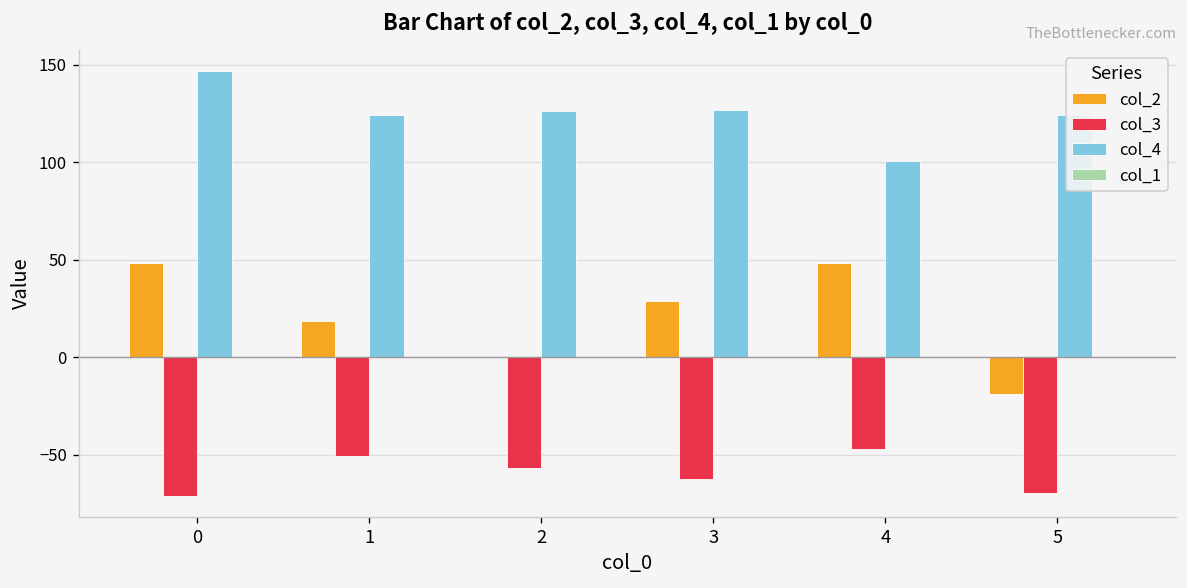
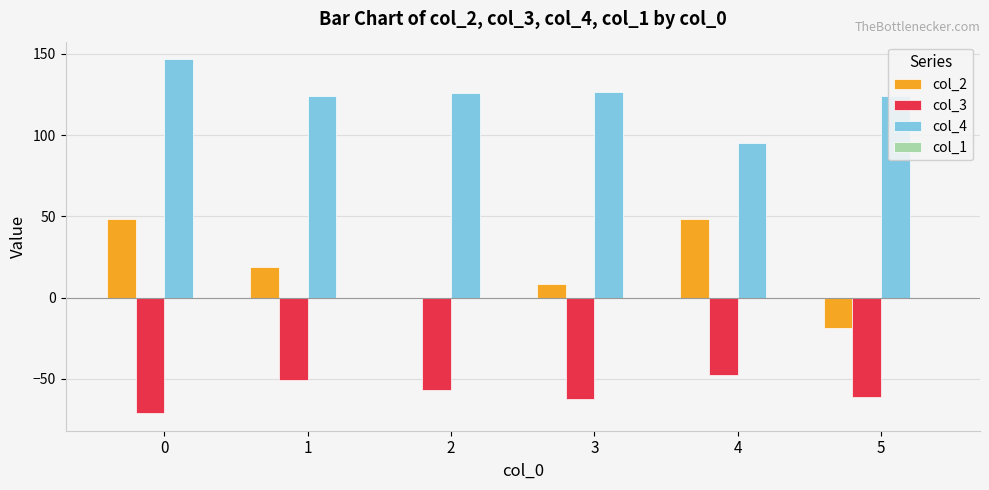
  {
    "col_2": {
      "0": 48,
      "1": 19,
      "2": 0,
-     "3": 29,
+     "3": 9,
      "4": 49,
      "5": -19
    },
    "col_3": {
      "0": -71,
      "1": -51,
      "2": -57,
      "3": -63,
      "4": -47,
-     "5": -70
+     "5": -61
    },
    "col_4": {
      "0": 147,
      "1": 124,
      "2": 126,
      "3": 127,
-     "4": 101
+     "4": 95
    },
    "col_1": {
      "0": 0,
      "1": 0,
      "2": 0,
      "3": 0,
      "4": 0,
      "5": 0
    }
  }
